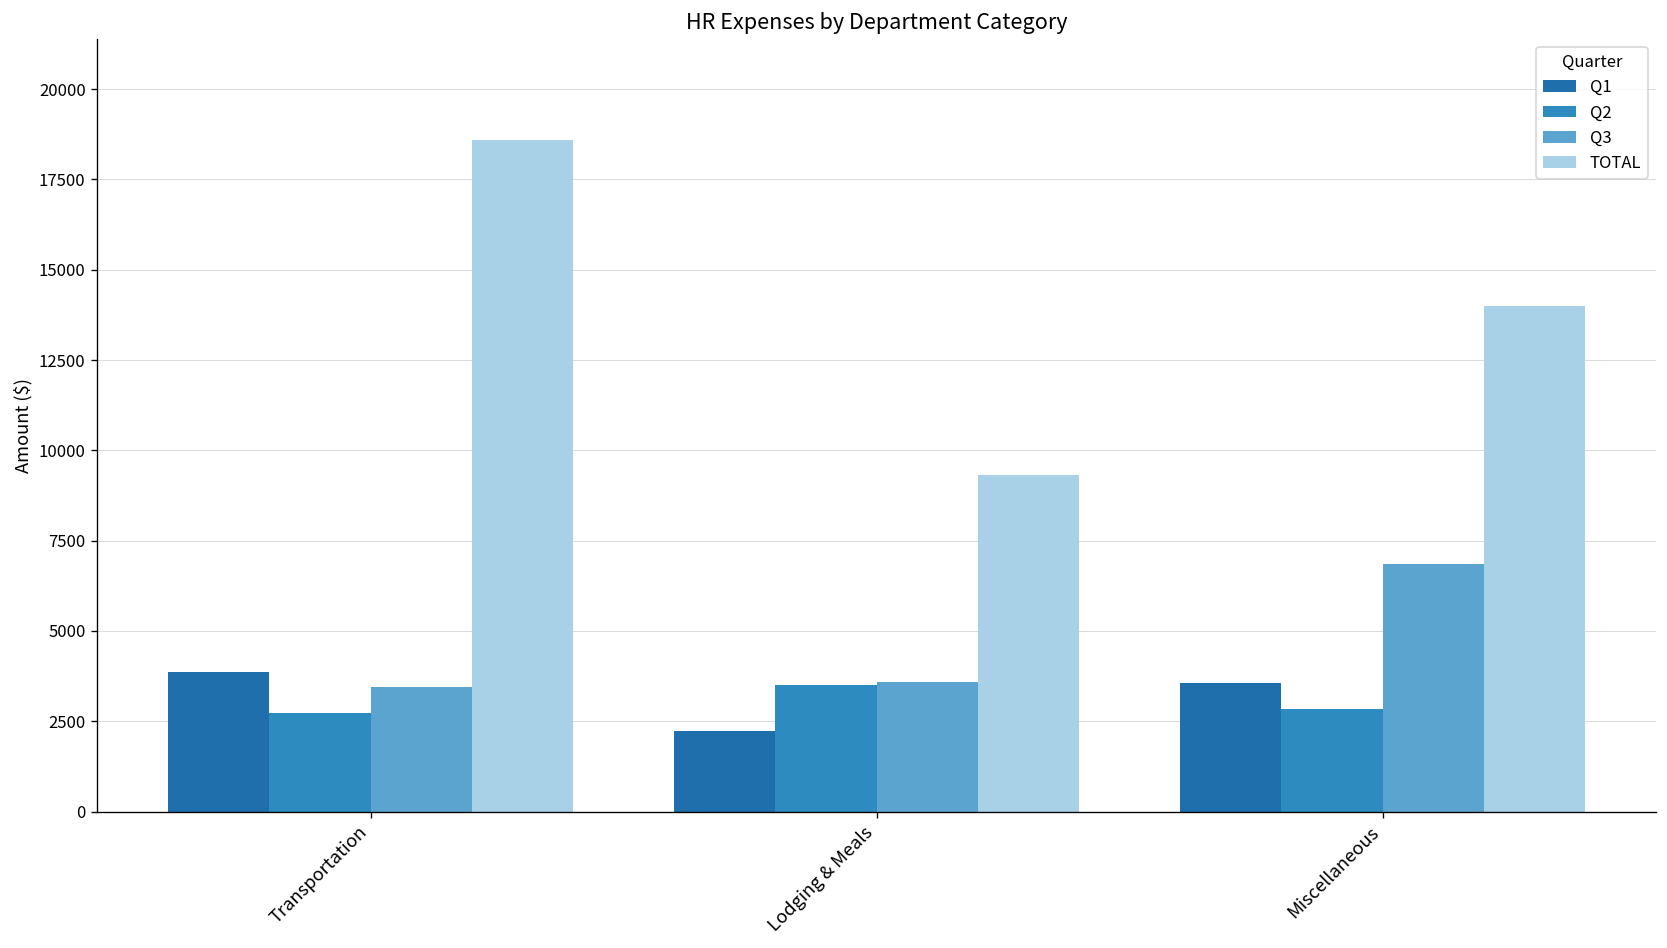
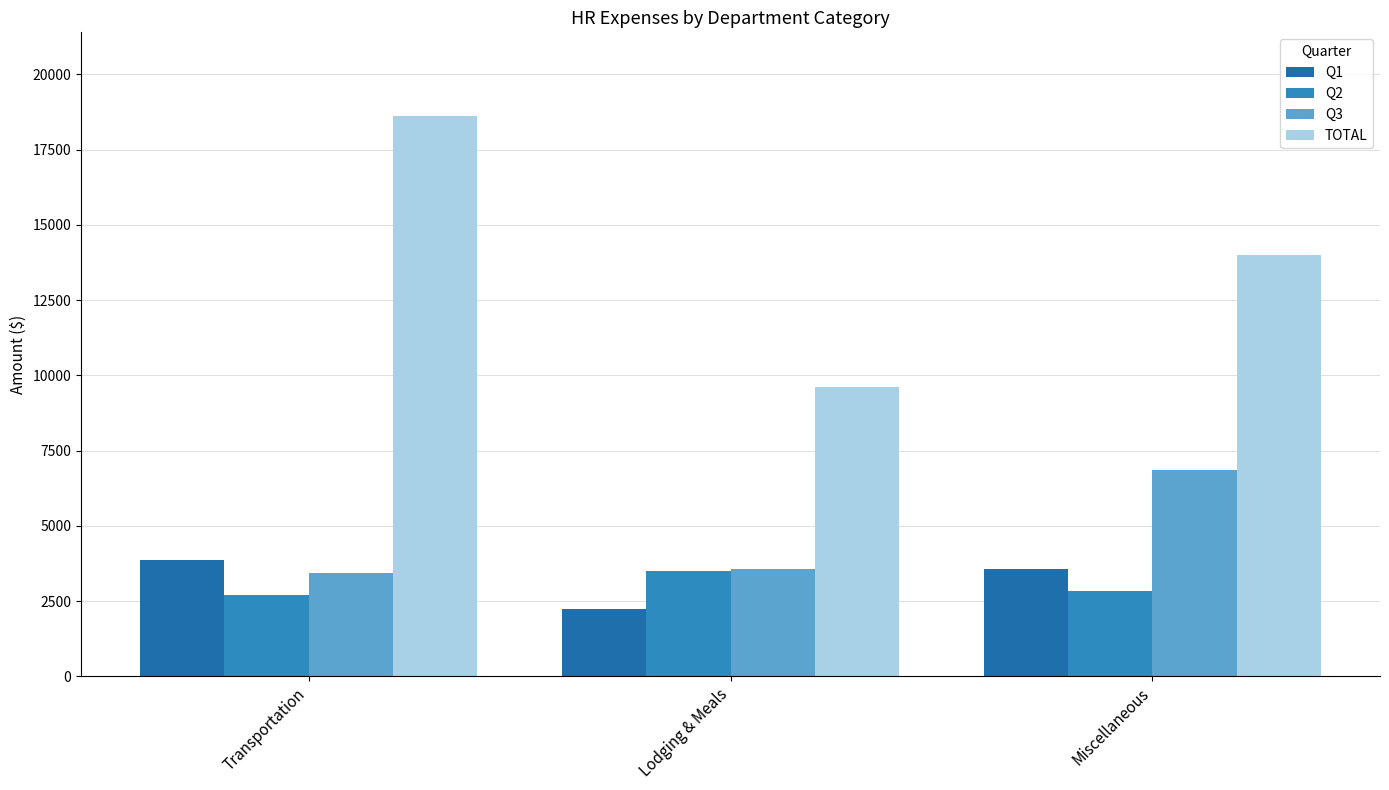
  {
    "TOTAL": {
      "Transportation": 18600,
-     "Lodging & Meals": 9300,
+     "Lodging & Meals": 9600,
      "Miscellaneous": 14000
    }
  }
